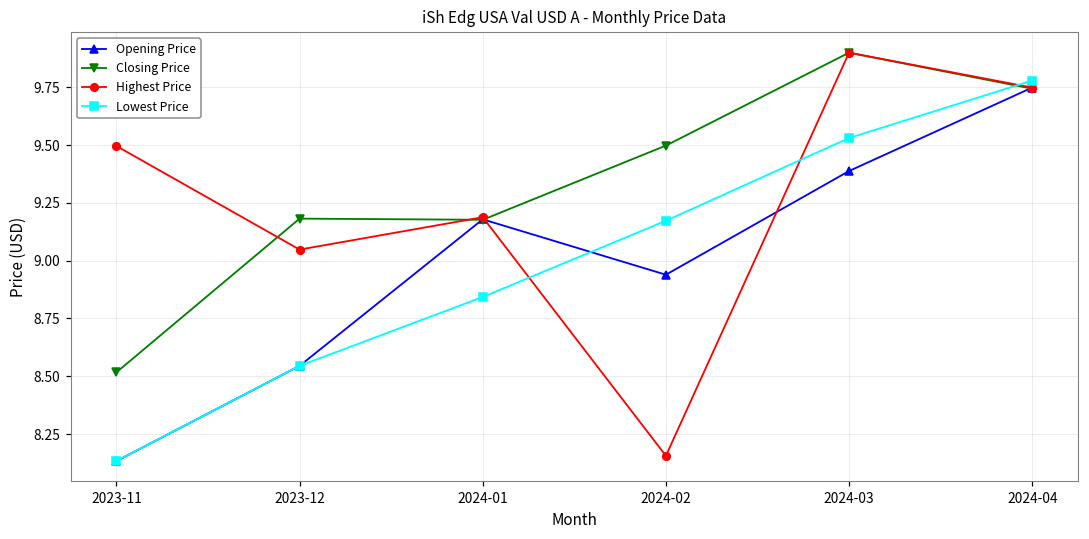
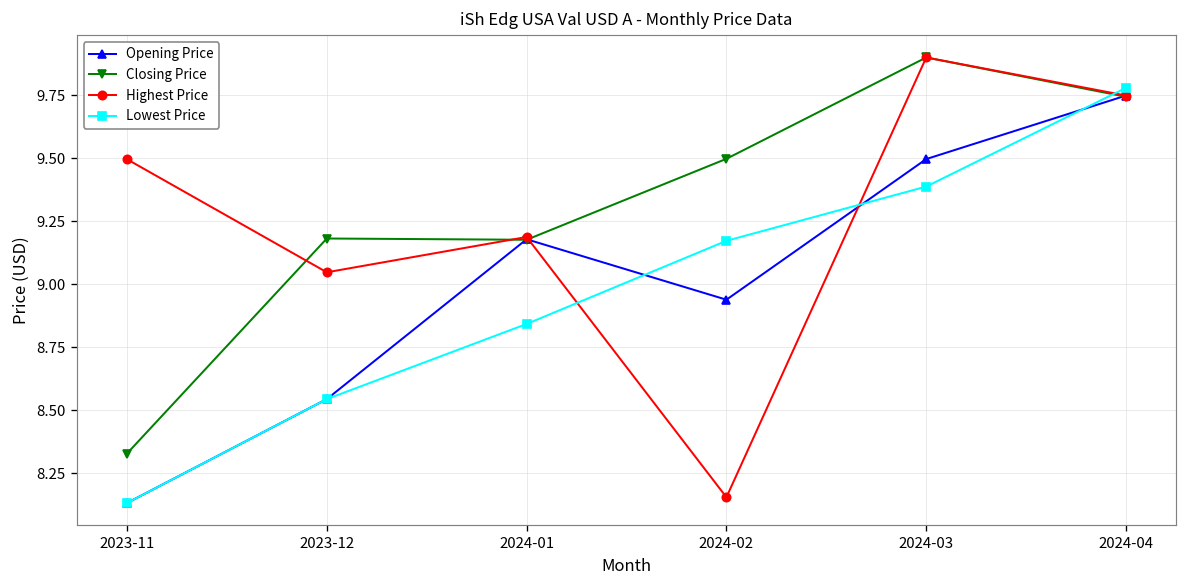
  {
    "Opening Price": {
      "2024-02": 8.94,
-     "2024-03": 9.39
+     "2024-03": 9.50
    },
    "Closing Price": {
-     "2023-11": 8.52,
+     "2023-11": 8.33,
      "2023-12": 9.18,
      "2024-02": 9.50
    },
    "Highest Price": {
      "2023-11": 9.50,
      "2023-12": 9.05,
      "2024-02": 8.16
    },
    "Lowest Price": {
      "2024-01": 8.84,
      "2024-02": 9.17,
-     "2024-03": 9.53,
+     "2024-03": 9.39,
      "2024-04": 9.78
    }
  }
